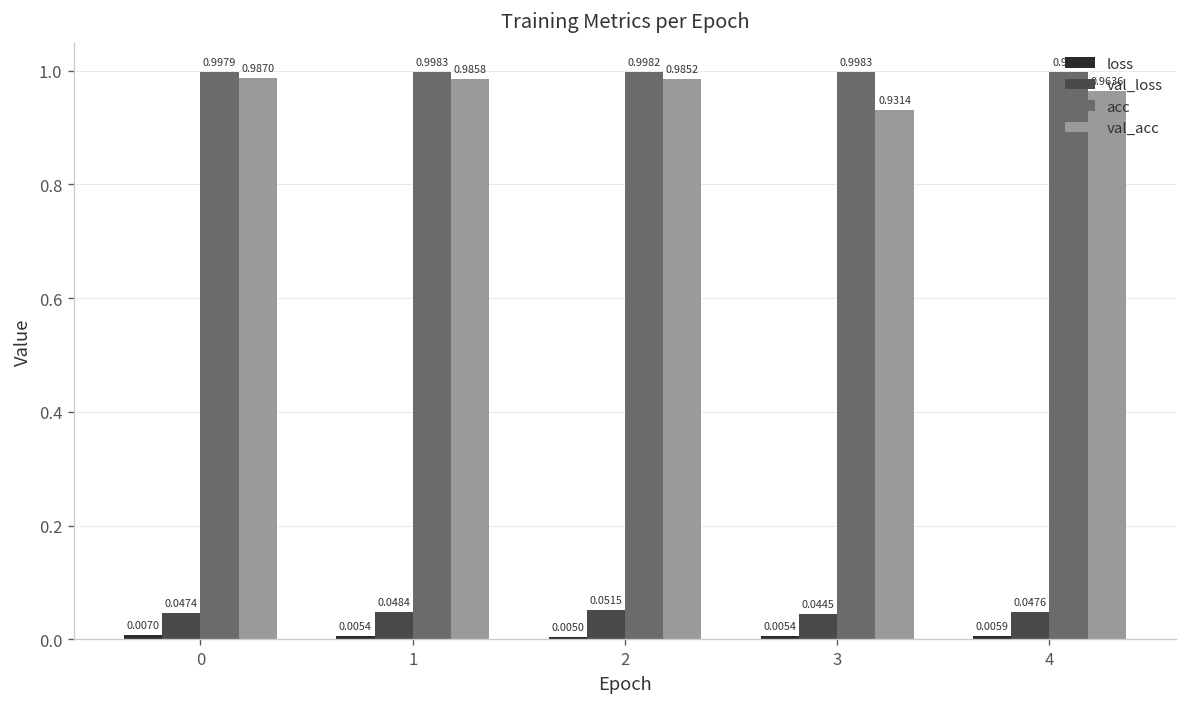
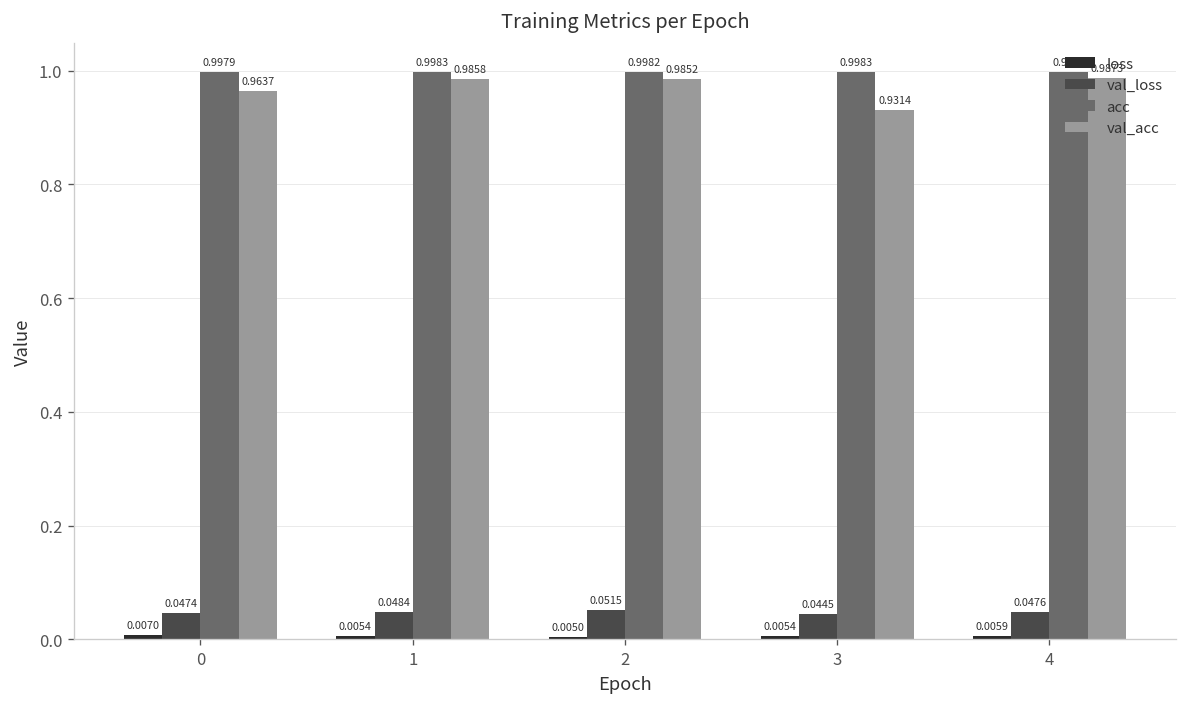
  {
    "val_acc": {
-     "0": 0.9870,
+     "0": 0.9637,
      "1": 0.9858,
      "2": 0.9852,
      "3": 0.9314,
-     "4": 0.9636
+     "4": 0.9873
    }
  }
